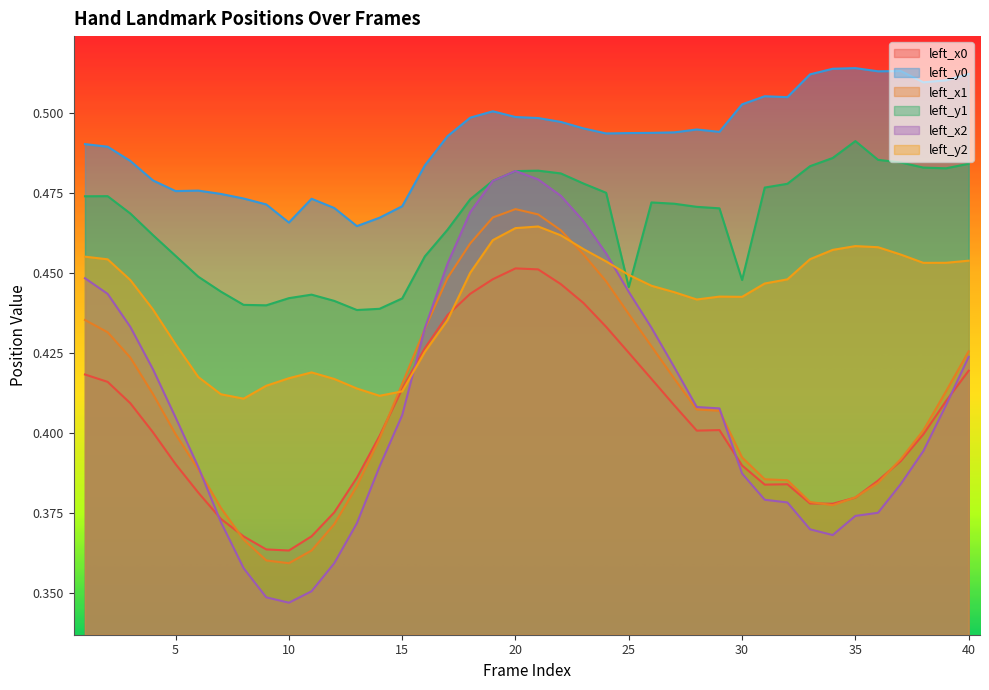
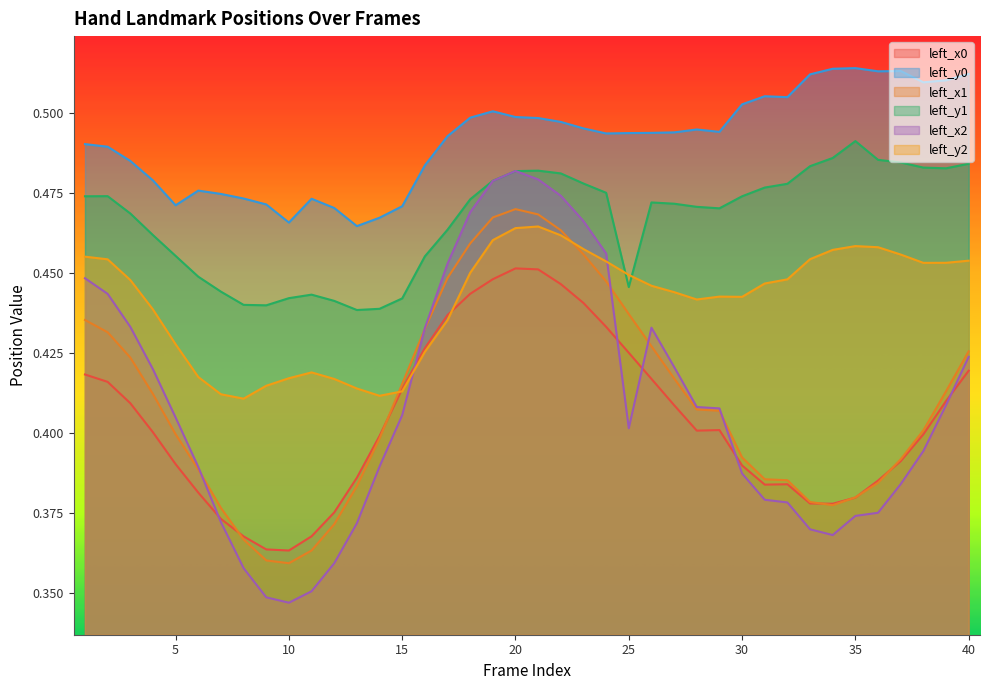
  {
    "left_y0": {
-     "5": 0.475,
+     "5": 0.471,
      "10": 0.466,
      "15": 0.471,
      "20": 0.499,
      "25": 0.494,
      "30": 0.503,
      "35": 0.514
    },
    "left_y1": {
      "5": 0.455,
      "10": 0.442,
      "15": 0.442,
      "25": 0.445,
-     "30": 0.448,
+     "30": 0.474,
      "35": 0.491,
      "40": 0.484
    },
    "left_x2": {
      "5": 0.405,
      "10": 0.347,
      "15": 0.405,
-     "25": 0.444,
+     "25": 0.401,
      "30": 0.387,
      "35": 0.374,
      "40": 0.424
    }
  }
